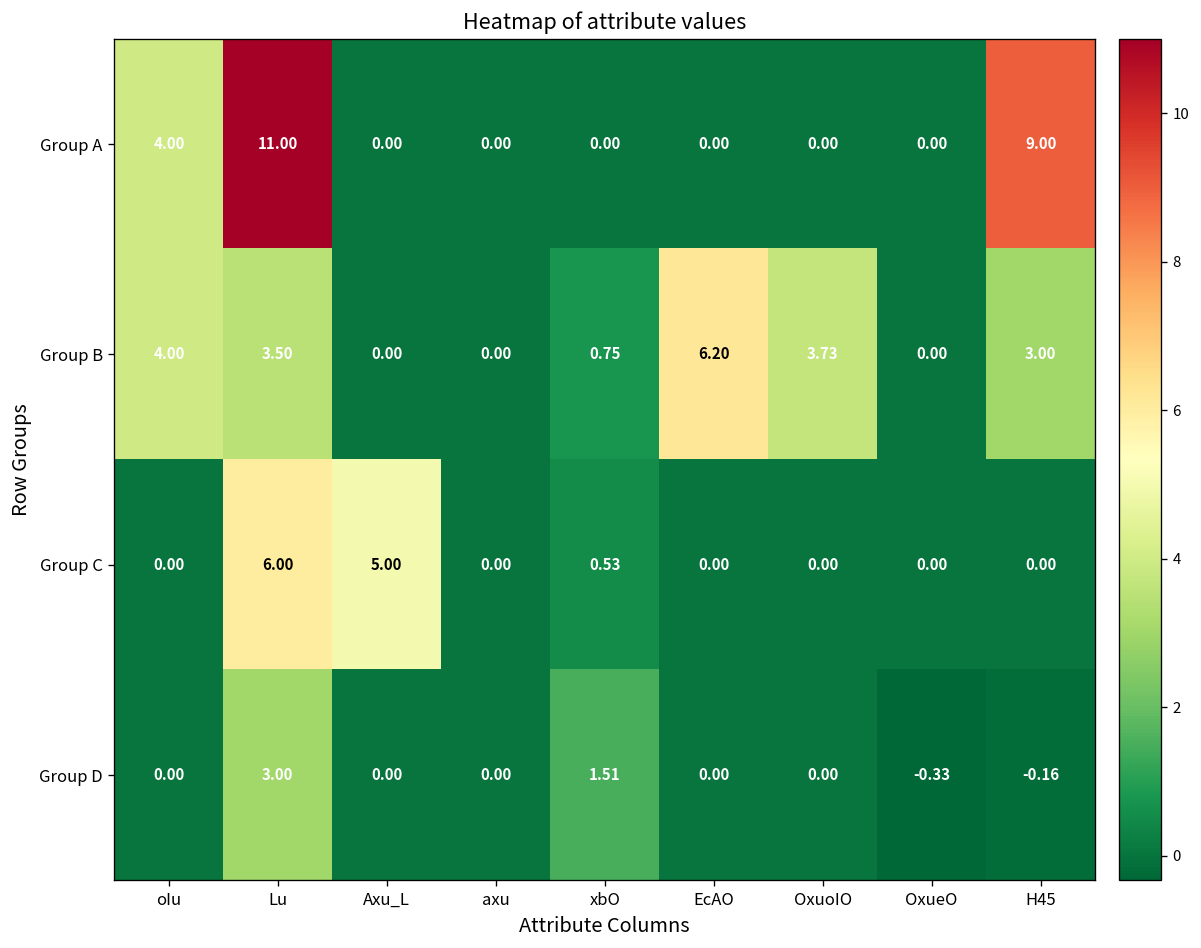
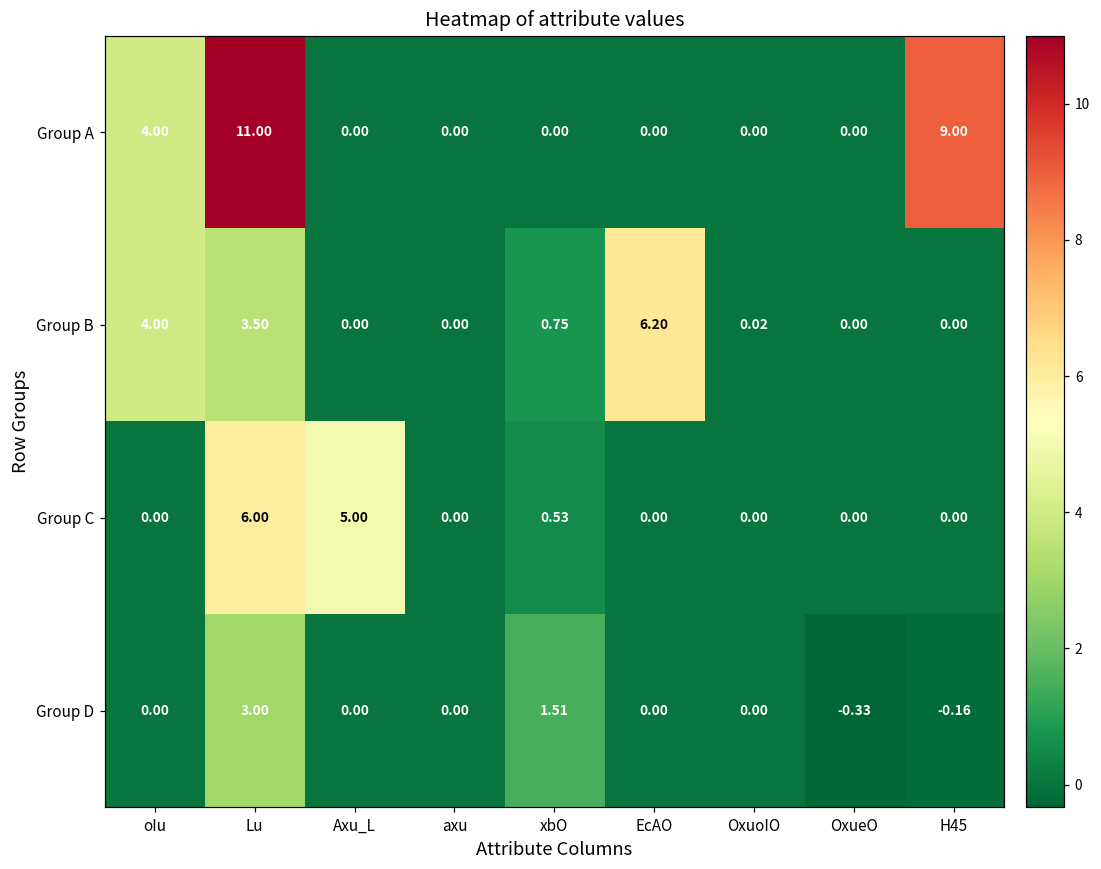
  {
    "Group A": {
      "oIu": 4.00,
      "Lu": 11.00,
      "Axu_L": 0.00,
      "axu": 0.00,
      "xbO": 0.00,
      "EcAO": 0.00,
      "OxuoIO": 0.00,
      "OxueO": 0.00,
      "H45": 9.00
    },
    "Group B": {
      "oIu": 4.00,
      "Lu": 3.50,
      "Axu_L": 0.00,
      "axu": 0.00,
      "xbO": 0.75,
      "EcAO": 6.20,
-     "OxuoIO": 3.73,
+     "OxuoIO": 0.02,
      "OxueO": 0.00,
-     "H45": 3.00
+     "H45": 0.00
    },
    "Group C": {
      "oIu": 0.00,
      "Lu": 6.00,
      "Axu_L": 5.00,
      "axu": 0.00,
      "xbO": 0.53,
      "EcAO": 0.00,
      "OxuoIO": 0.00,
      "OxueO": 0.00,
      "H45": 0.00
    },
    "Group D": {
      "oIu": 0.00,
      "Lu": 3.00,
      "Axu_L": 0.00,
      "axu": 0.00,
      "xbO": 1.51,
      "EcAO": 0.00,
      "OxuoIO": 0.00,
      "OxueO": -0.33,
      "H45": -0.16
    }
  }
